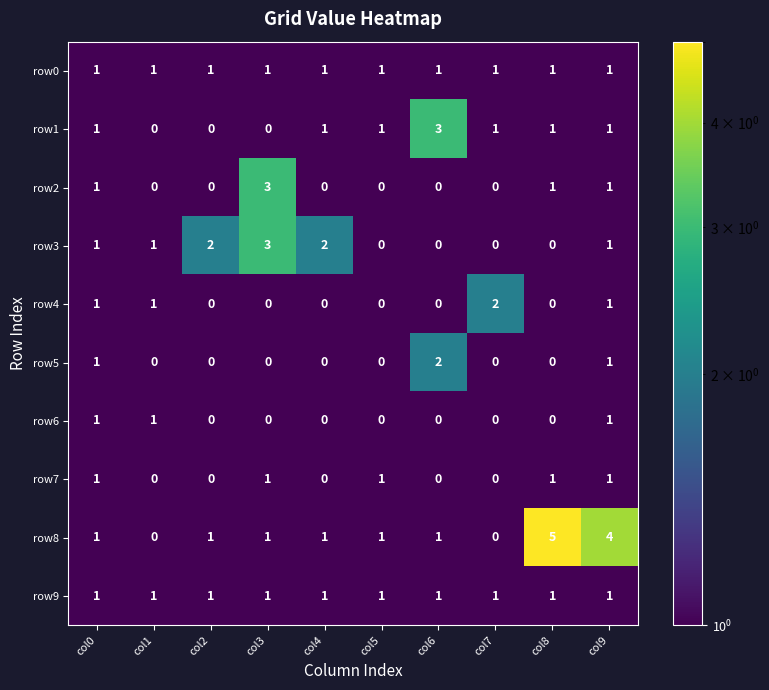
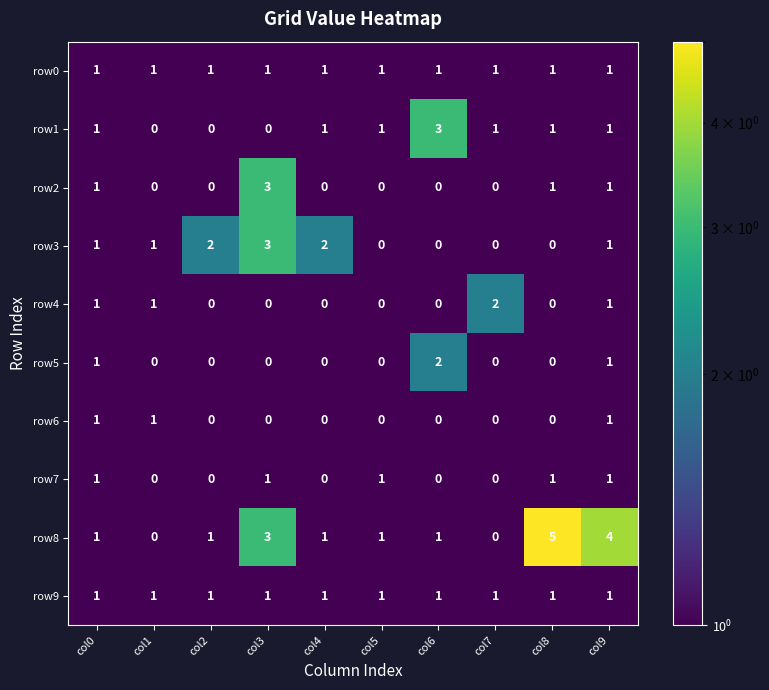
  {
    "row0": {
      "col0": 1,
      "col1": 1,
      "col2": 1,
      "col3": 1,
      "col4": 1,
      "col5": 1,
      "col6": 1,
      "col7": 1,
      "col8": 1,
      "col9": 1
    },
    "row1": {
      "col0": 1,
      "col1": 0,
      "col2": 0,
      "col3": 0,
      "col4": 1,
      "col5": 1,
      "col6": 3,
      "col7": 1,
      "col8": 1,
      "col9": 1
    },
    "row2": {
      "col0": 1,
      "col1": 0,
      "col2": 0,
      "col3": 3,
      "col4": 0,
      "col5": 0,
      "col6": 0,
      "col7": 0,
      "col8": 1,
      "col9": 1
    },
    "row3": {
      "col0": 1,
      "col1": 1,
      "col2": 2,
      "col3": 3,
      "col4": 2,
      "col5": 0,
      "col6": 0,
      "col7": 0,
      "col8": 0,
      "col9": 1
    },
    "row4": {
      "col0": 1,
      "col1": 1,
      "col2": 0,
      "col3": 0,
      "col4": 0,
      "col5": 0,
      "col6": 0,
      "col7": 2,
      "col8": 0,
      "col9": 1
    },
    "row5": {
      "col0": 1,
      "col1": 0,
      "col2": 0,
      "col3": 0,
      "col4": 0,
      "col5": 0,
      "col6": 2,
      "col7": 0,
      "col8": 0,
      "col9": 1
    },
    "row6": {
      "col0": 1,
      "col1": 1,
      "col2": 0,
      "col3": 0,
      "col4": 0,
      "col5": 0,
      "col6": 0,
      "col7": 0,
      "col8": 0,
      "col9": 1
    },
    "row7": {
      "col0": 1,
      "col1": 0,
      "col2": 0,
      "col3": 1,
      "col4": 0,
      "col5": 1,
      "col6": 0,
      "col7": 0,
      "col8": 1,
      "col9": 1
    },
    "row8": {
      "col0": 1,
      "col1": 0,
      "col2": 1,
-     "col3": 1,
+     "col3": 3,
      "col4": 1,
      "col5": 1,
      "col6": 1,
      "col7": 0,
      "col8": 5,
      "col9": 4
    },
    "row9": {
      "col0": 1,
      "col1": 1,
      "col2": 1,
      "col3": 1,
      "col4": 1,
      "col5": 1,
      "col6": 1,
      "col7": 1,
      "col8": 1,
      "col9": 1
    }
  }
